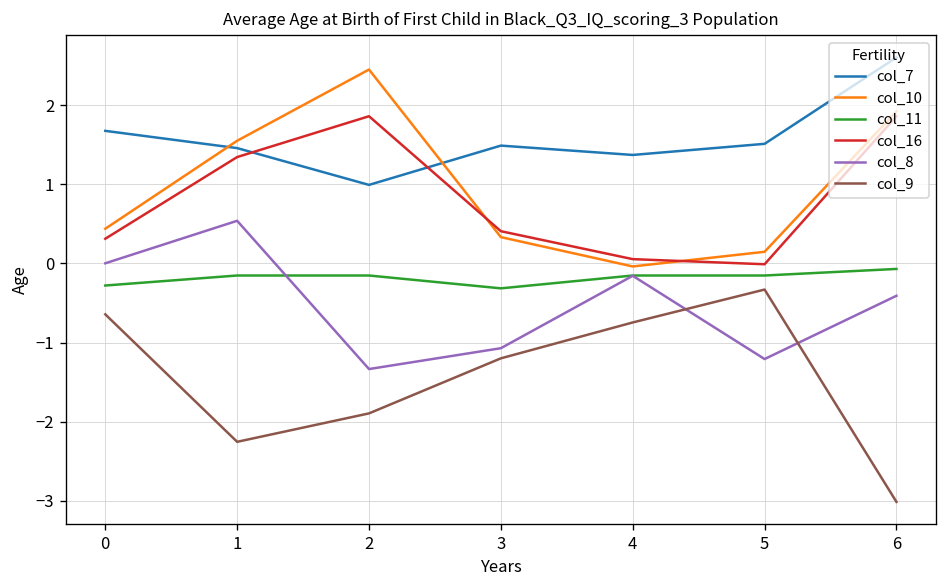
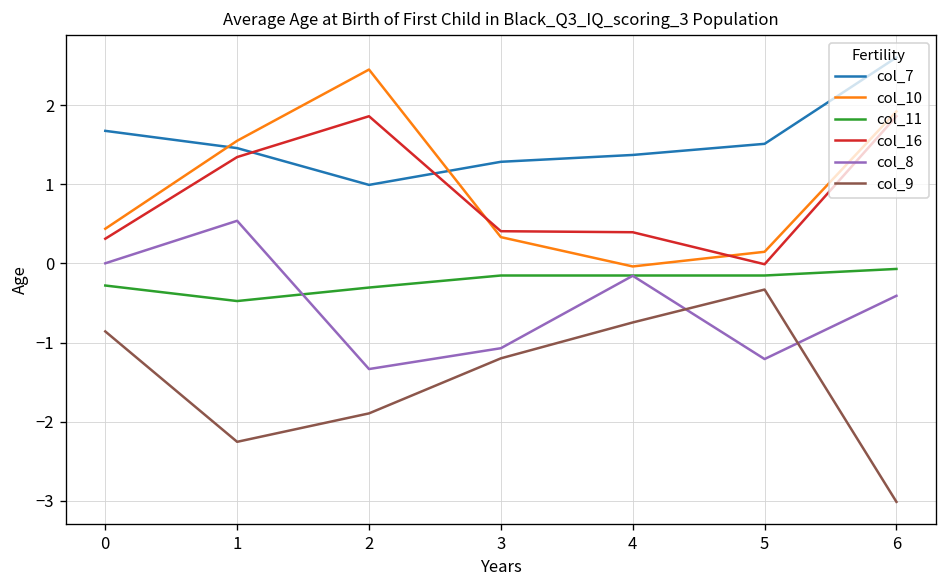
  {
    "col_7": {
      "0": 1.7,
      "1": 1.5,
      "2": 1.0,
-     "3": 1.5,
+     "3": 1.3,
      "4": 1.4,
      "5": 1.5
    },
    "col_10": {
      "0": 0.4,
      "1": 1.6,
      "2": 2.5,
      "3": 0.3,
      "4": 0.0,
      "5": 0.1
    },
    "col_11": {
      "0": -0.3,
-     "1": -0.2,
-     "2": -0.2,
-     "3": -0.3,
+     "1": -0.5,
+     "2": -0.3,
+     "3": -0.2,
      "5": -0.2,
      "6": -0.1
    },
    "col_16": {
      "0": 0.3,
      "1": 1.3,
      "2": 1.9,
      "3": 0.4,
-     "4": 0.1,
+     "4": 0.4,
      "5": 0.0
    },
    "col_8": {
      "0": 0.0,
      "1": 0.5,
      "2": -1.3,
      "3": -1.1,
      "5": -1.2,
      "6": -0.4
    },
    "col_9": {
-     "0": -0.6,
+     "0": -0.9,
      "1": -2.3,
      "2": -1.9,
      "3": -1.2,
      "4": -0.7,
      "5": -0.3,
      "6": -3.0
    }
  }
